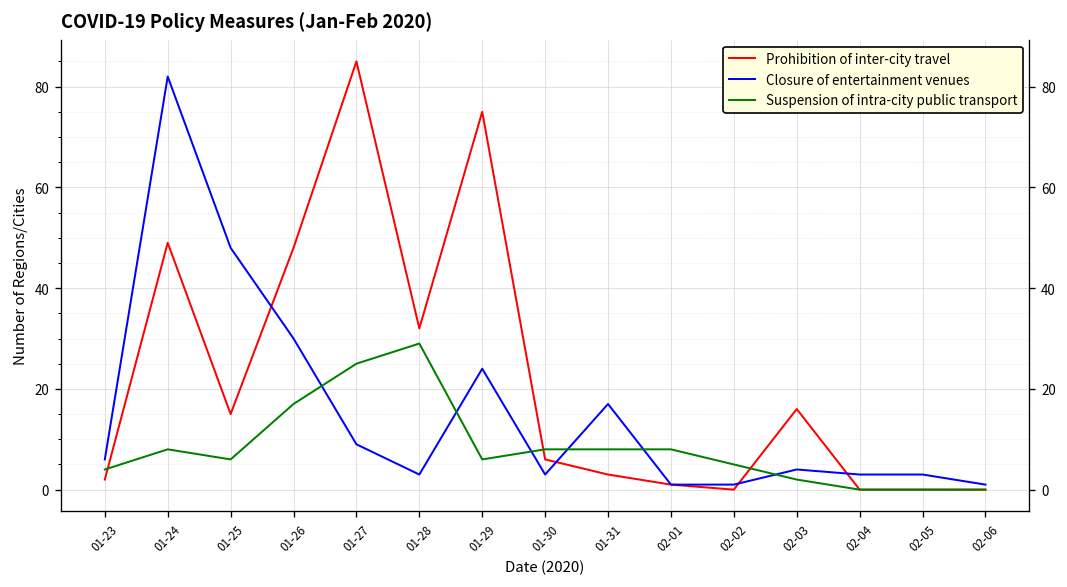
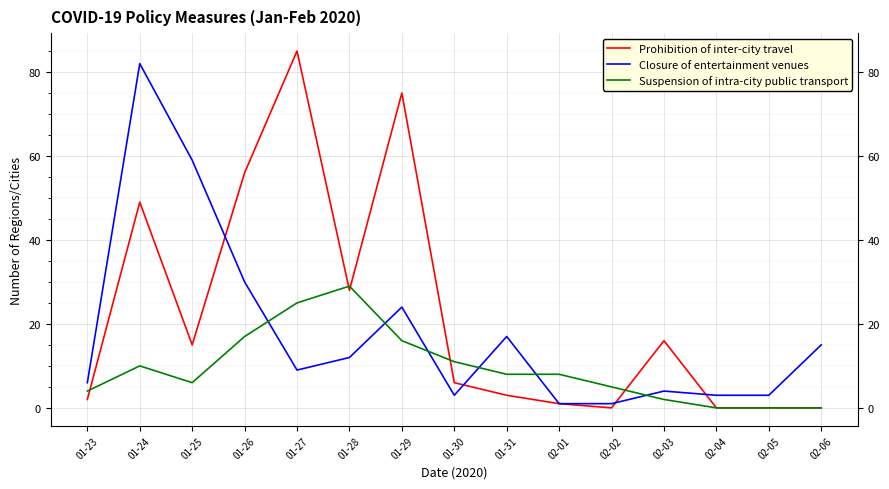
  {
    "Prohibition of inter-city travel": {
      "01-23": 2,
      "01-24": 49,
      "01-25": 15,
-     "01-26": 48,
+     "01-26": 56,
      "01-27": 85,
-     "01-28": 32,
+     "01-28": 28,
      "01-29": 75,
      "01-30": 6,
      "01-31": 3,
      "02-02": 0,
      "02-03": 16
    },
    "Closure of entertainment venues": {
      "01-23": 6,
      "01-24": 82,
-     "01-25": 48,
+     "01-25": 59,
      "01-26": 30,
      "01-27": 9,
-     "01-28": 3,
+     "01-28": 12,
      "01-29": 24,
      "01-30": 3,
      "01-31": 17,
      "02-02": 1,
      "02-03": 4,
      "02-04": 3,
      "02-05": 3,
-     "02-06": 1
+     "02-06": 15
    },
    "Suspension of intra-city public transport": {
      "01-23": 4,
-     "01-24": 8,
+     "01-24": 10,
      "01-25": 6,
      "01-26": 17,
      "01-27": 25,
      "01-28": 29,
-     "01-29": 6,
-     "01-30": 8,
+     "01-29": 16,
+     "01-30": 11,
      "01-31": 8,
      "02-01": 8,
      "02-02": 5,
      "02-03": 2
    }
  }
